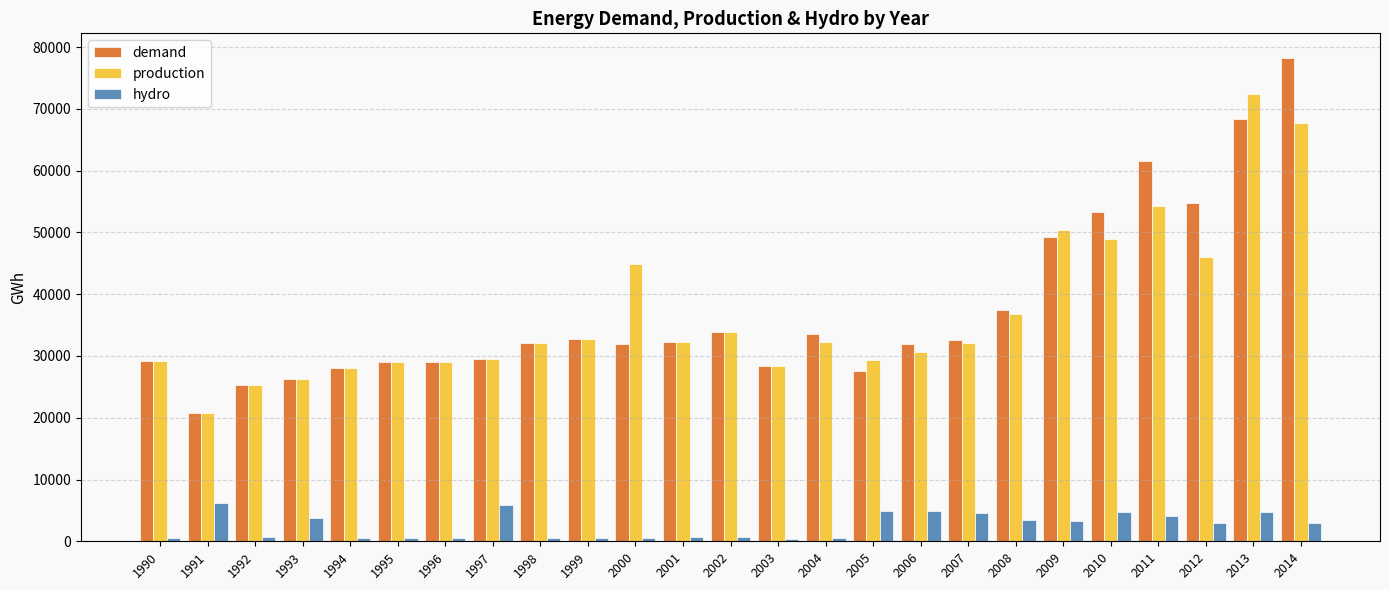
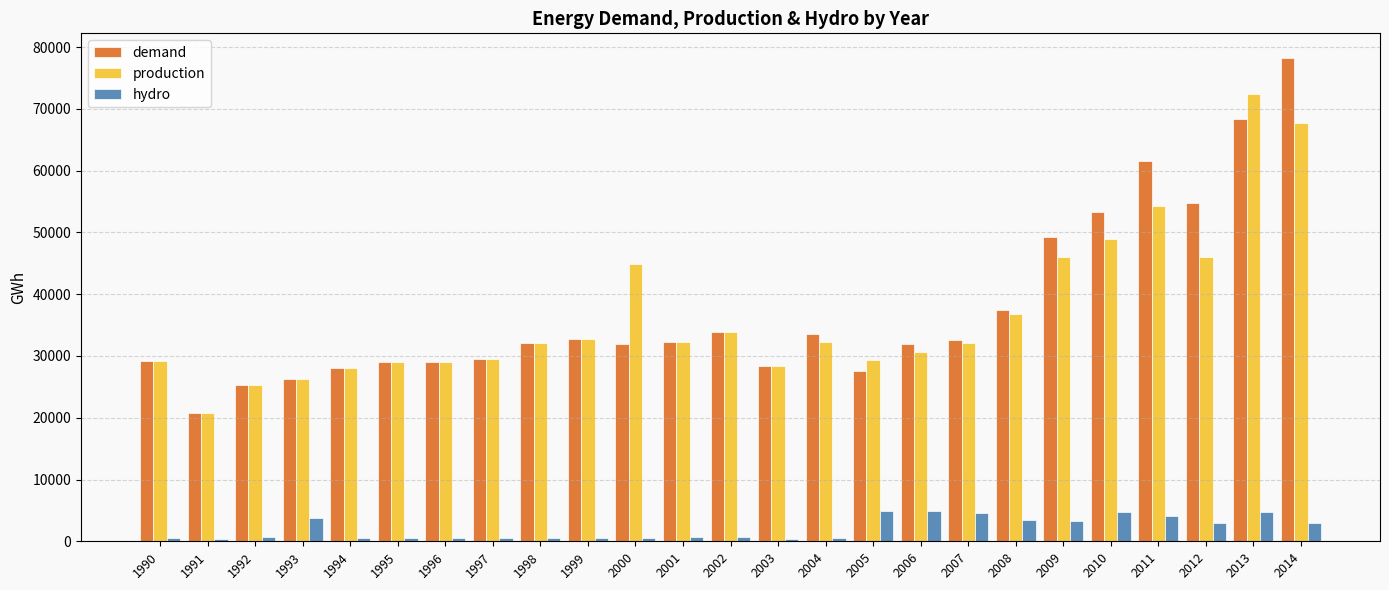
  {
    "demand": {
      "1990": 29000,
      "1991": 21000,
      "1992": 25000,
      "1993": 26000,
      "1994": 28000,
      "1995": 29000,
      "1996": 29000,
      "1997": 30000,
      "1998": 32000,
      "1999": 33000,
      "2000": 32000,
      "2001": 32000,
      "2002": 34000,
      "2003": 28000,
      "2004": 34000,
      "2005": 28000,
      "2006": 32000,
      "2007": 33000,
      "2008": 37000,
      "2009": 49000,
      "2010": 53000,
      "2011": 62000,
      "2012": 55000,
      "2013": 68000,
      "2014": 78000
    },
    "production": {
      "1990": 29000,
      "1991": 21000,
      "1992": 25000,
      "1993": 26000,
      "1994": 28000,
      "1995": 29000,
      "1996": 29000,
      "1997": 30000,
      "1998": 32000,
      "1999": 33000,
      "2000": 45000,
      "2001": 32000,
      "2002": 34000,
      "2003": 28000,
      "2004": 32000,
      "2005": 29000,
      "2006": 31000,
      "2007": 32000,
      "2008": 37000,
-     "2009": 50000,
+     "2009": 46000,
      "2010": 49000,
      "2011": 54000,
      "2012": 46000,
      "2013": 72000,
      "2014": 68000
    },
    "hydro": {
      "1990": 1000,
-     "1991": 6000,
+     "1991": 0,
      "1992": 1000,
      "1993": 4000,
      "1994": 1000,
      "1995": 1000,
      "1996": 1000,
-     "1997": 6000,
+     "1997": 1000,
      "1998": 1000,
      "1999": 1000,
      "2000": 1000,
      "2001": 1000,
      "2002": 1000,
      "2003": 0,
      "2004": 0,
      "2005": 5000,
      "2006": 5000,
      "2007": 5000,
      "2008": 3000,
      "2009": 3000,
      "2010": 5000,
      "2011": 4000,
      "2012": 3000,
      "2013": 5000,
      "2014": 3000
    }
  }
